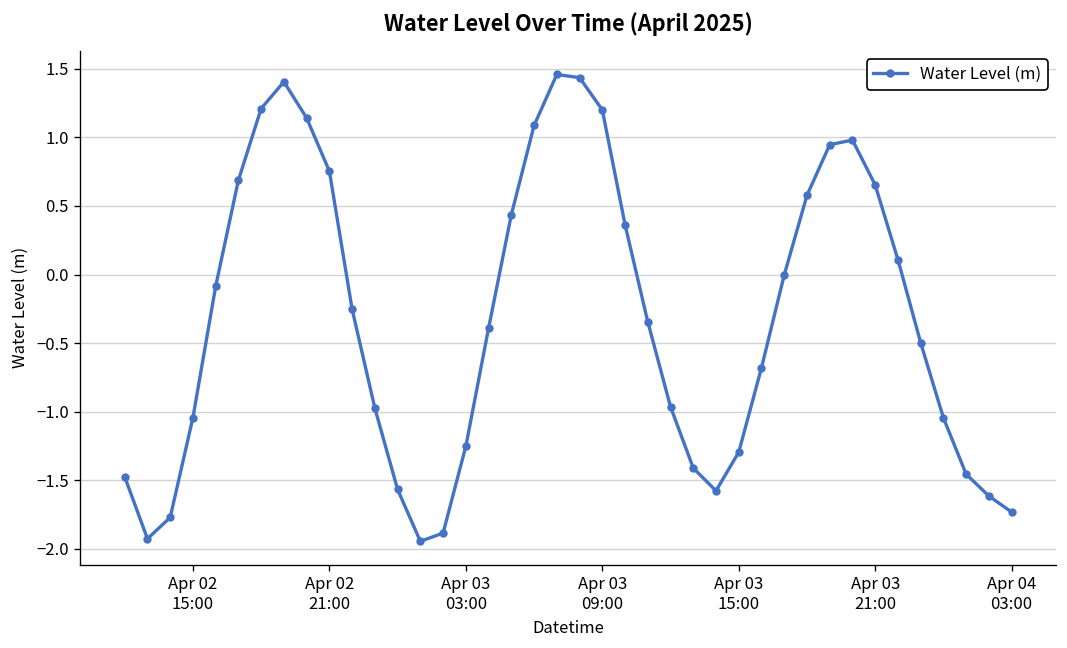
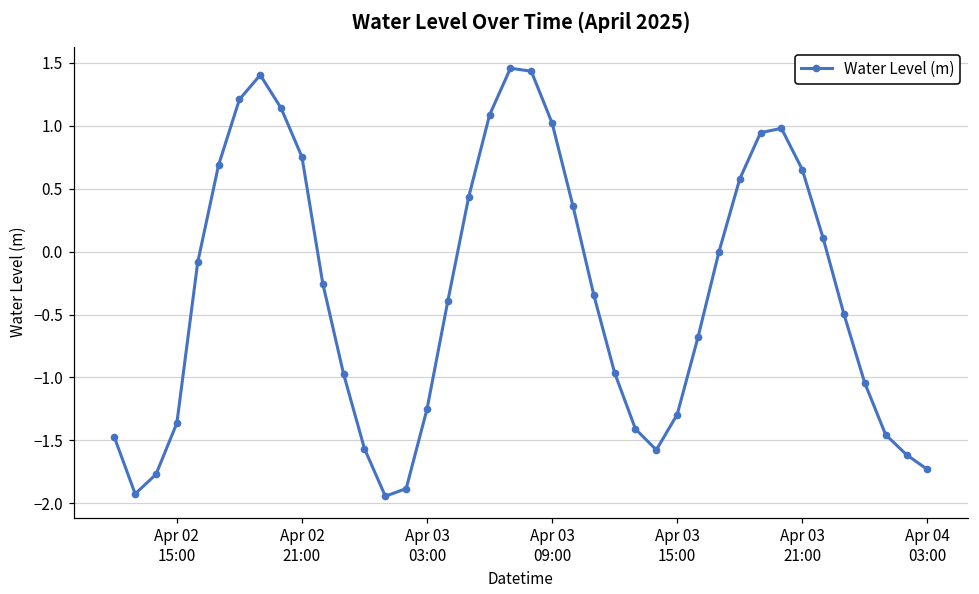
  {
-   "Apr 02 15:00": -1.04,
+   "Apr 02 15:00": -1.36,
    "Apr 02 21:00": 0.75,
    "Apr 03 03:00": -1.25,
-   "Apr 03 09:00": 1.20,
+   "Apr 03 09:00": 1.02,
    "Apr 03 15:00": -1.29,
    "Apr 03 21:00": 0.65,
    "Apr 04 03:00": -1.73
  }
